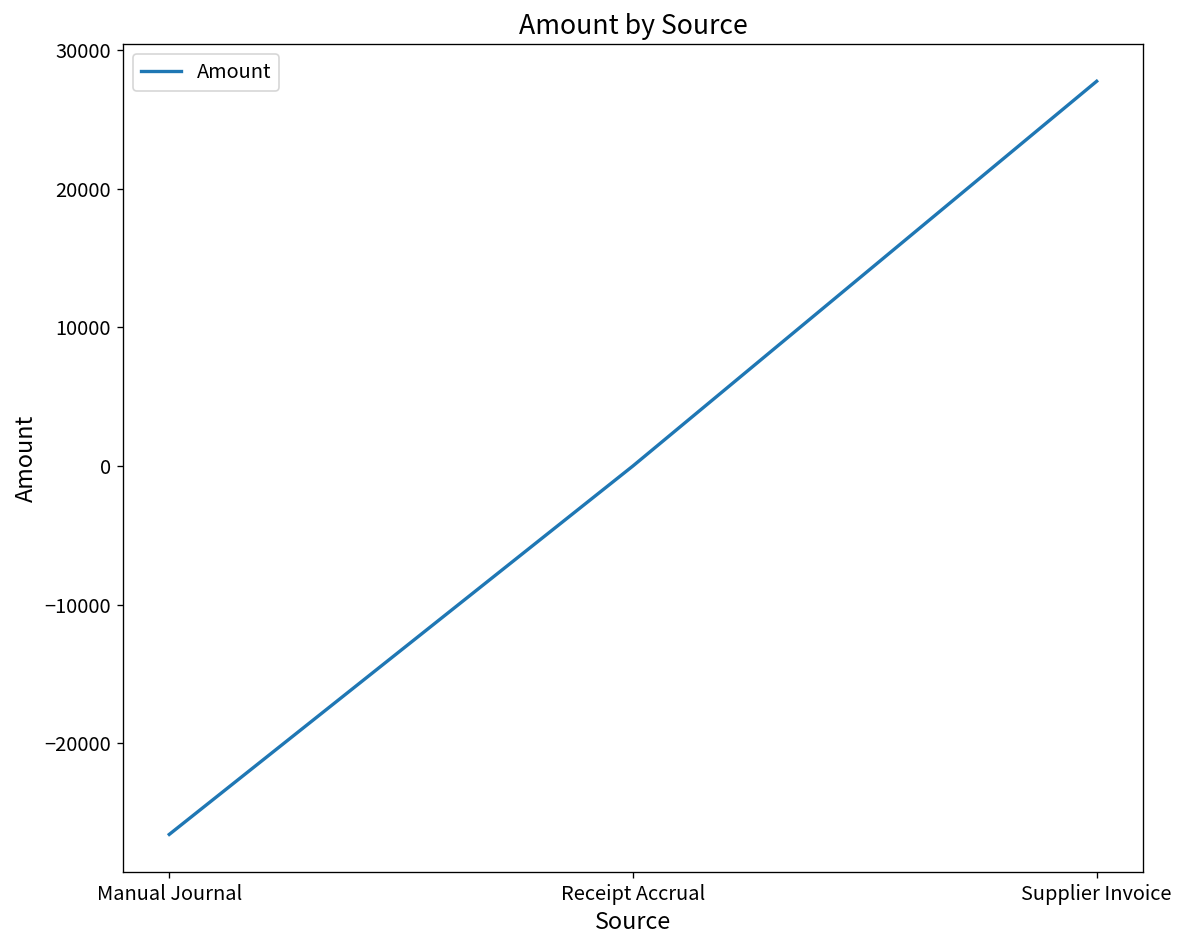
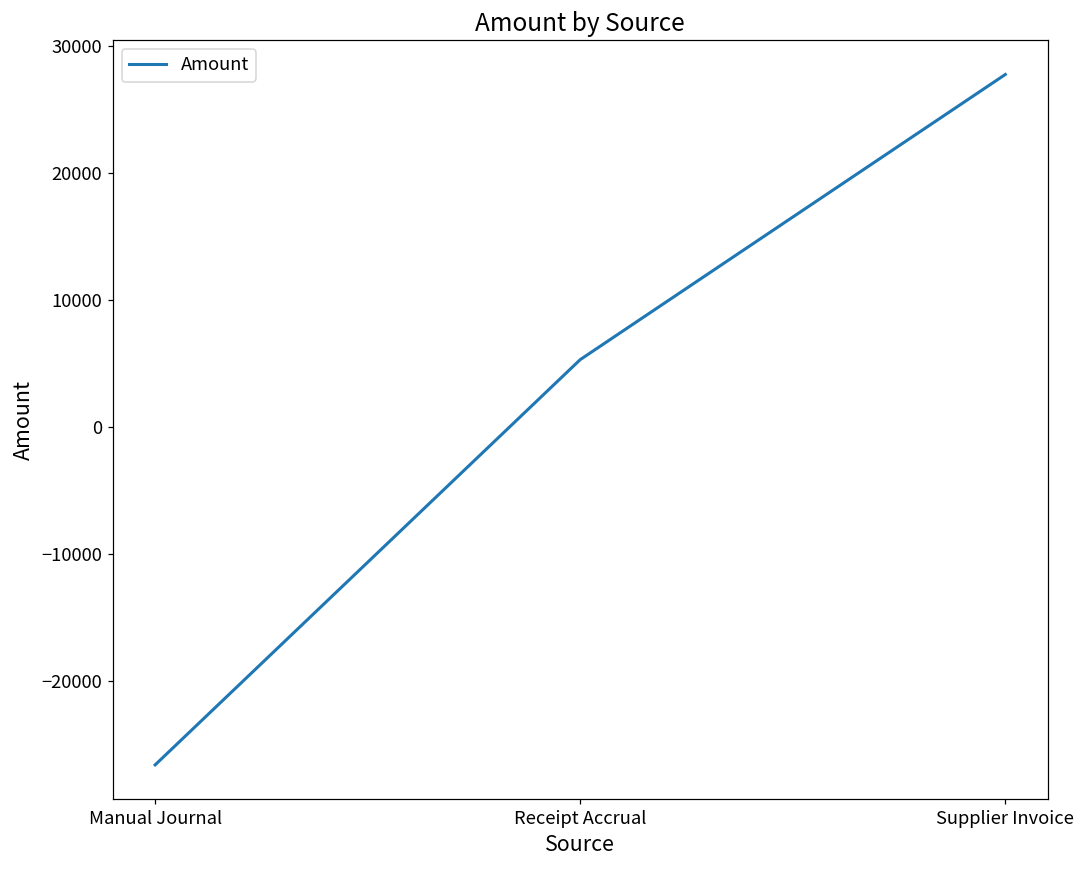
  {
    "Manual Journal": -26600,
-   "Receipt Accrual": 0,
+   "Receipt Accrual": 5300,
    "Supplier Invoice": 27700
  }
